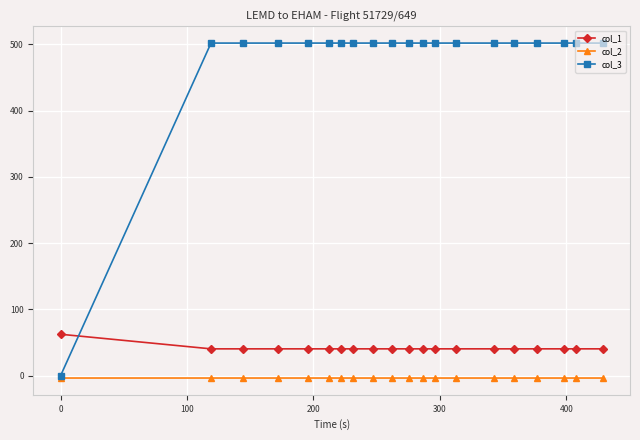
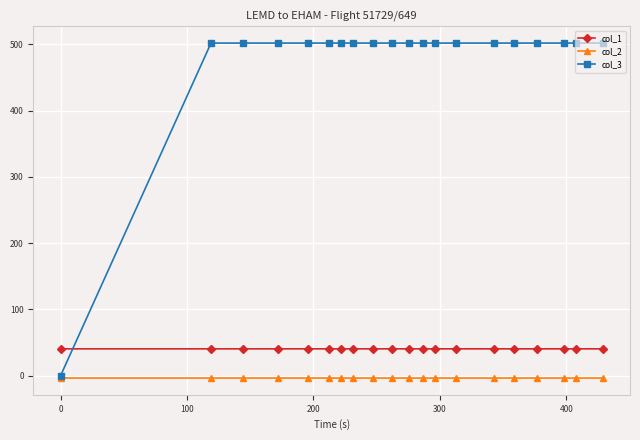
  {
    "col_1": {
-     "0": 60
+     "0": 40
    }
  }
